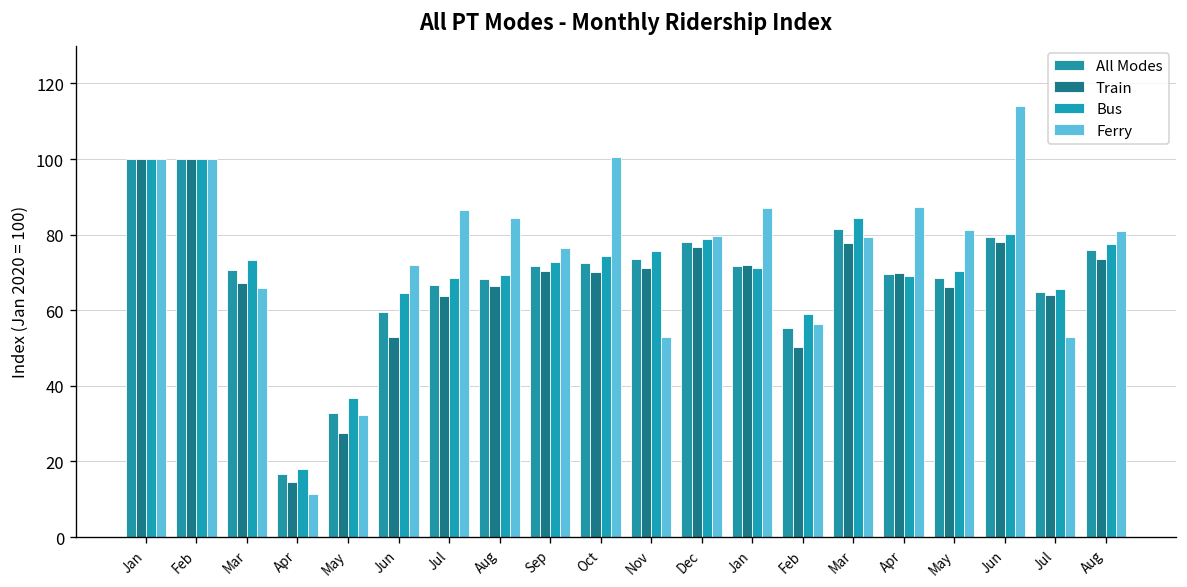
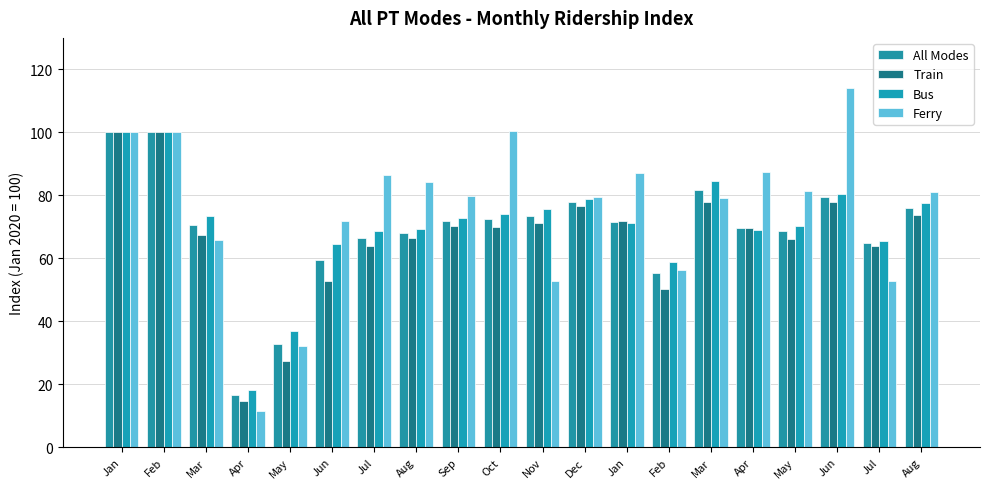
  {
    "Ferry": {
-     "Sep": 76,
+     "Sep": 80,
      "Oct": 100,
      "Nov": 53,
      "Dec": 80
    }
  }
